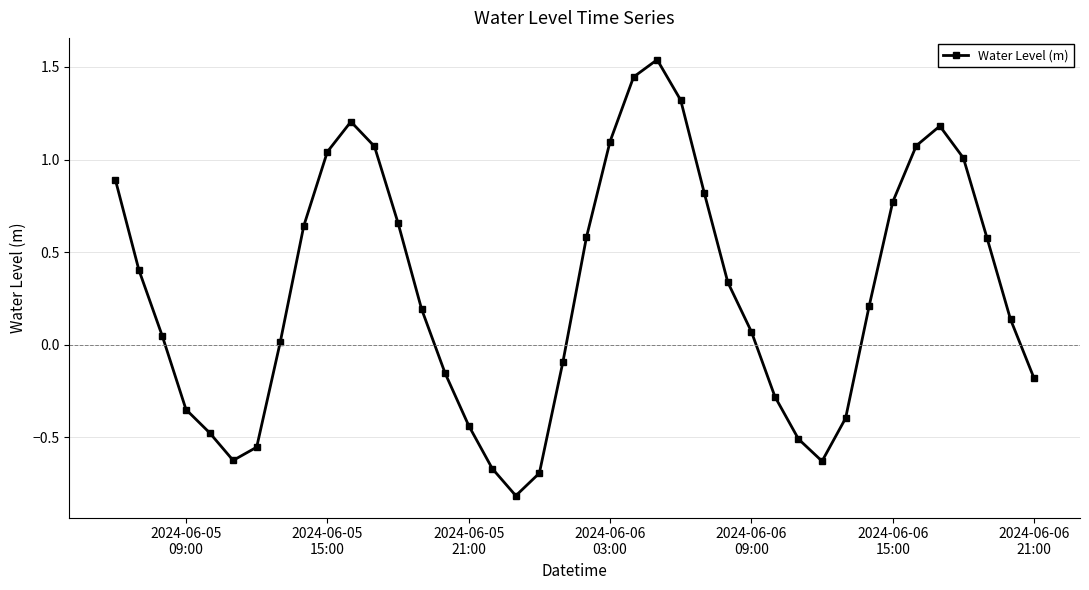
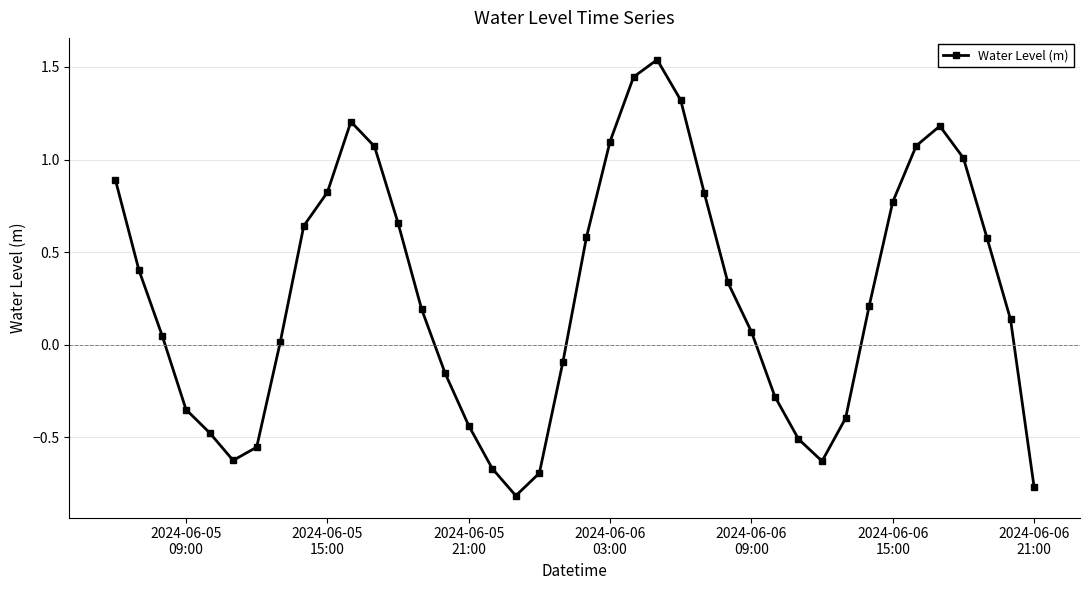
  {
    "2024-06-05 09:00": -0.35,
-   "2024-06-05 15:00": 1.04,
+   "2024-06-05 15:00": 0.82,
    "2024-06-05 21:00": -0.44,
    "2024-06-06 03:00": 1.10,
    "2024-06-06 09:00": 0.07,
    "2024-06-06 15:00": 0.77,
-   "2024-06-06 21:00": -0.18
+   "2024-06-06 21:00": -0.77
  }
